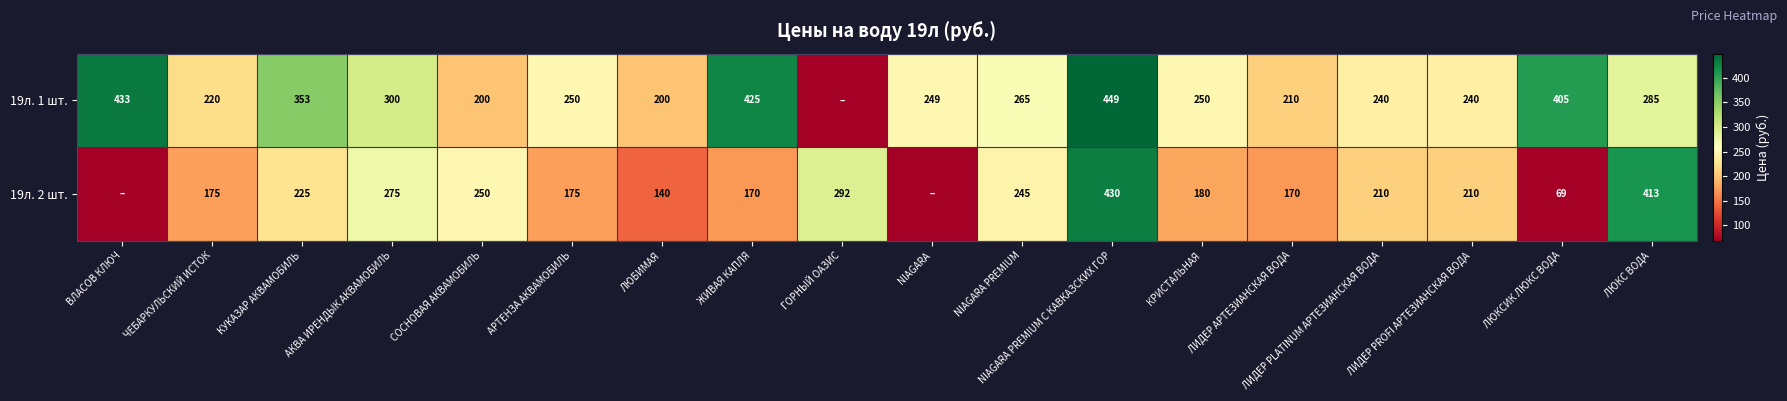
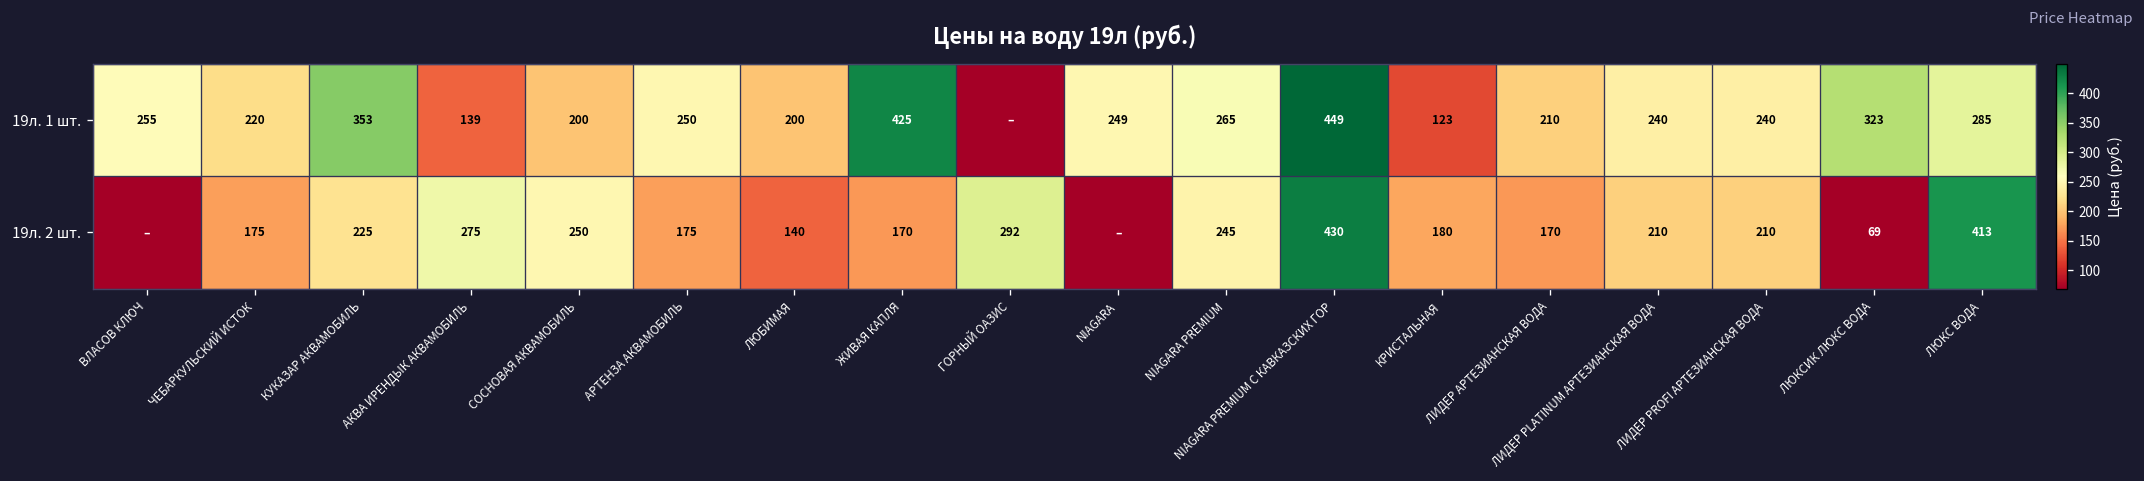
  {
    "19л. 1 шт.": {
-     "ВЛАСОВ КЛЮЧ": 433,
+     "ВЛАСОВ КЛЮЧ": 255,
      "ЧЕБАРКУЛЬСКИЙ ИСТОК": 220,
      "КУКАЗАР АКВАМОБИЛЬ": 353,
-     "АКВА ИРЕНДЫК АКВАМОБИЛЬ": 300,
+     "АКВА ИРЕНДЫК АКВАМОБИЛЬ": 139,
      "СОСНОВАЯ АКВАМОБИЛЬ": 200,
      "АРТЕНЗА АКВАМОБИЛЬ": 250,
      "ЛЮБИМАЯ": 200,
      "ЖИВАЯ КАПЛЯ": 425,
      "NIAGARA": 249,
      "NIAGARA PREMIUM": 265,
      "NIAGARA PREMIUM С КАВКАЗСКИХ ГОР": 449,
-     "КРИСТАЛЬНАЯ": 250,
+     "КРИСТАЛЬНАЯ": 123,
      "ЛИДЕР АРТЕЗИАНСКАЯ ВОДА": 210,
      "ЛИДЕР PLATINUM АРТЕЗИАНСКАЯ ВОДА": 240,
      "ЛИДЕР PROFI АРТЕЗИАНСКАЯ ВОДА": 240,
-     "ЛЮКСИК ЛЮКС ВОДА": 405,
+     "ЛЮКСИК ЛЮКС ВОДА": 323,
      "ЛЮКС ВОДА": 285
    },
    "19л. 2 шт.": {
      "ЧЕБАРКУЛЬСКИЙ ИСТОК": 175,
      "КУКАЗАР АКВАМОБИЛЬ": 225,
      "АКВА ИРЕНДЫК АКВАМОБИЛЬ": 275,
      "СОСНОВАЯ АКВАМОБИЛЬ": 250,
      "АРТЕНЗА АКВАМОБИЛЬ": 175,
      "ЛЮБИМАЯ": 140,
      "ЖИВАЯ КАПЛЯ": 170,
      "ГОРНЫЙ ОАЗИС": 292,
      "NIAGARA PREMIUM": 245,
      "NIAGARA PREMIUM С КАВКАЗСКИХ ГОР": 430,
      "КРИСТАЛЬНАЯ": 180,
      "ЛИДЕР АРТЕЗИАНСКАЯ ВОДА": 170,
      "ЛИДЕР PLATINUM АРТЕЗИАНСКАЯ ВОДА": 210,
      "ЛИДЕР PROFI АРТЕЗИАНСКАЯ ВОДА": 210,
      "ЛЮКСИК ЛЮКС ВОДА": 69,
      "ЛЮКС ВОДА": 413
    }
  }
